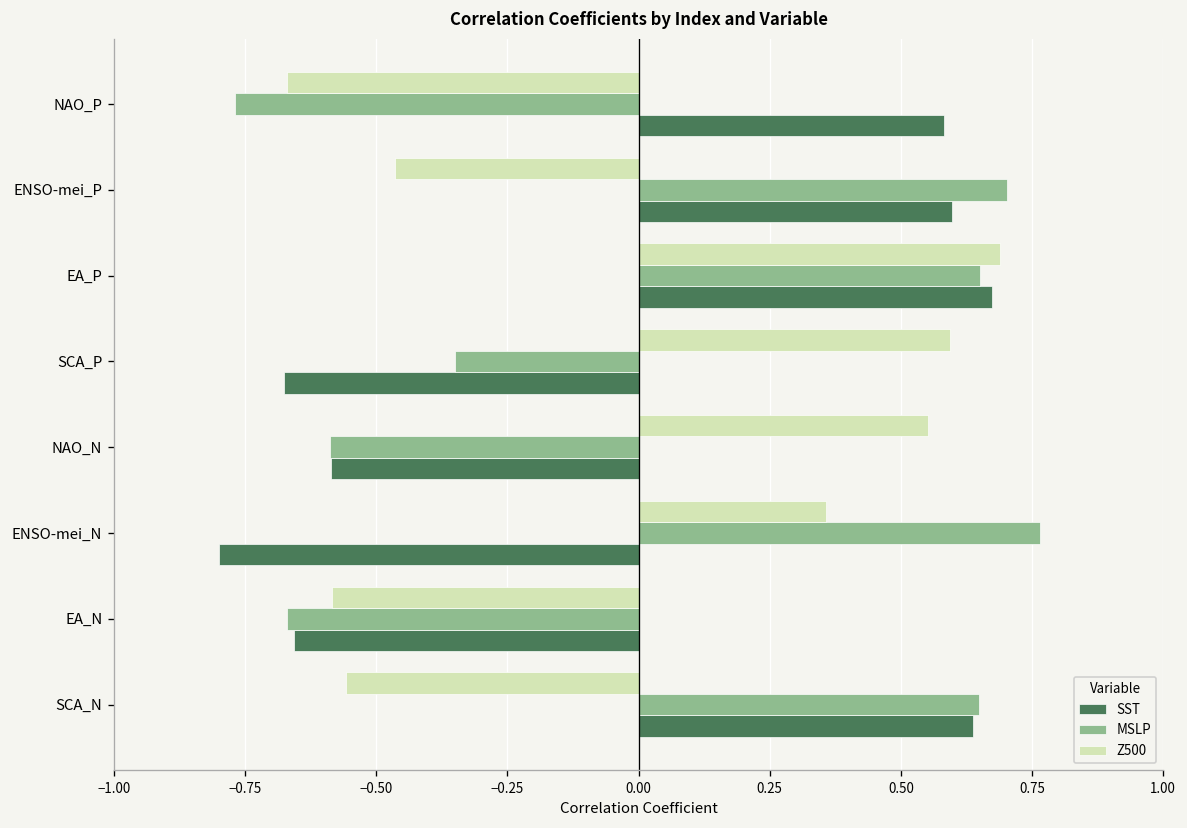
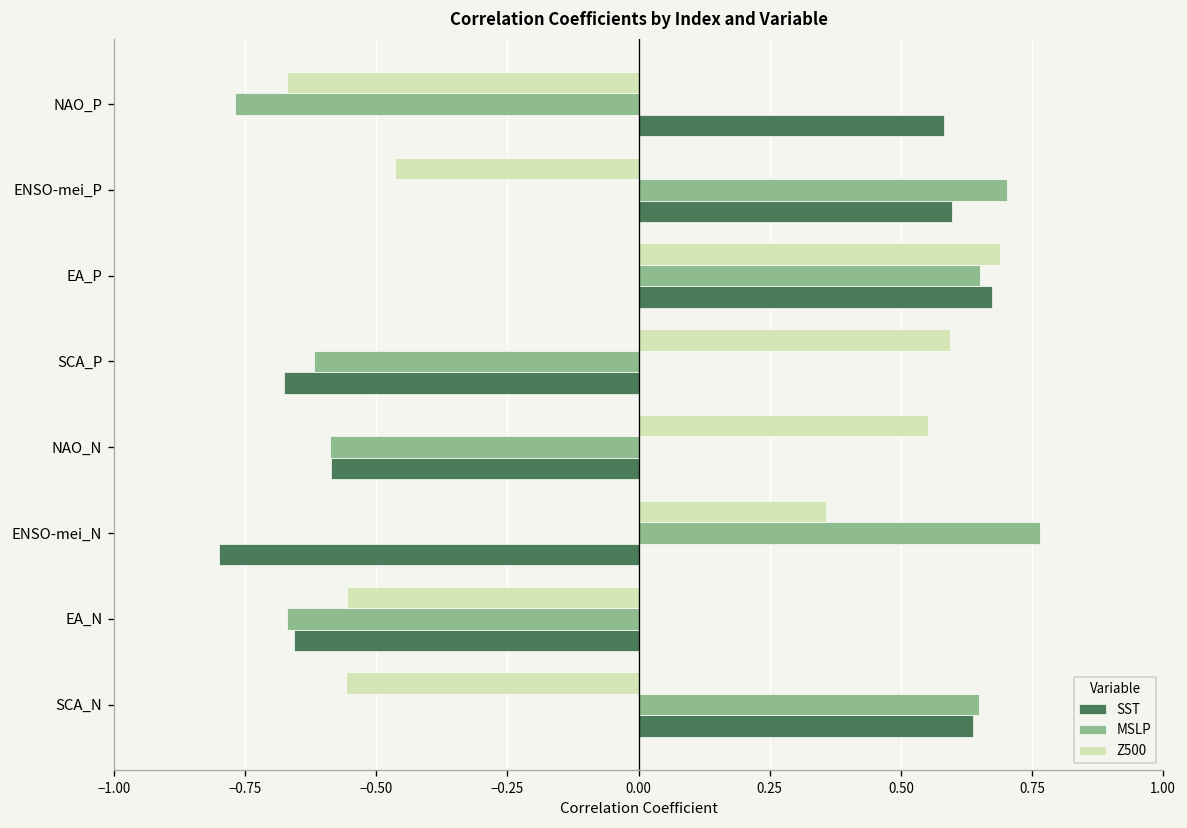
  {
    "SST": {
      "NAO_P": 0.58,
      "ENSO-mei_P": 0.60,
      "EA_P": 0.67,
      "SCA_P": -0.68,
      "NAO_N": -0.59,
      "ENSO-mei_N": -0.80,
      "EA_N": -0.66,
      "SCA_N": 0.64
    },
    "MSLP": {
      "NAO_P": -0.77,
      "ENSO-mei_P": 0.70,
      "EA_P": 0.65,
-     "SCA_P": -0.35,
+     "SCA_P": -0.62,
      "NAO_N": -0.59,
      "ENSO-mei_N": 0.77,
      "EA_N": -0.67,
      "SCA_N": 0.65
    },
    "Z500": {
      "NAO_P": -0.67,
      "ENSO-mei_P": -0.46,
      "EA_P": 0.69,
      "SCA_P": 0.59,
      "NAO_N": 0.55,
      "ENSO-mei_N": 0.36,
-     "EA_N": -0.58,
+     "EA_N": -0.56,
      "SCA_N": -0.56
    }
  }
